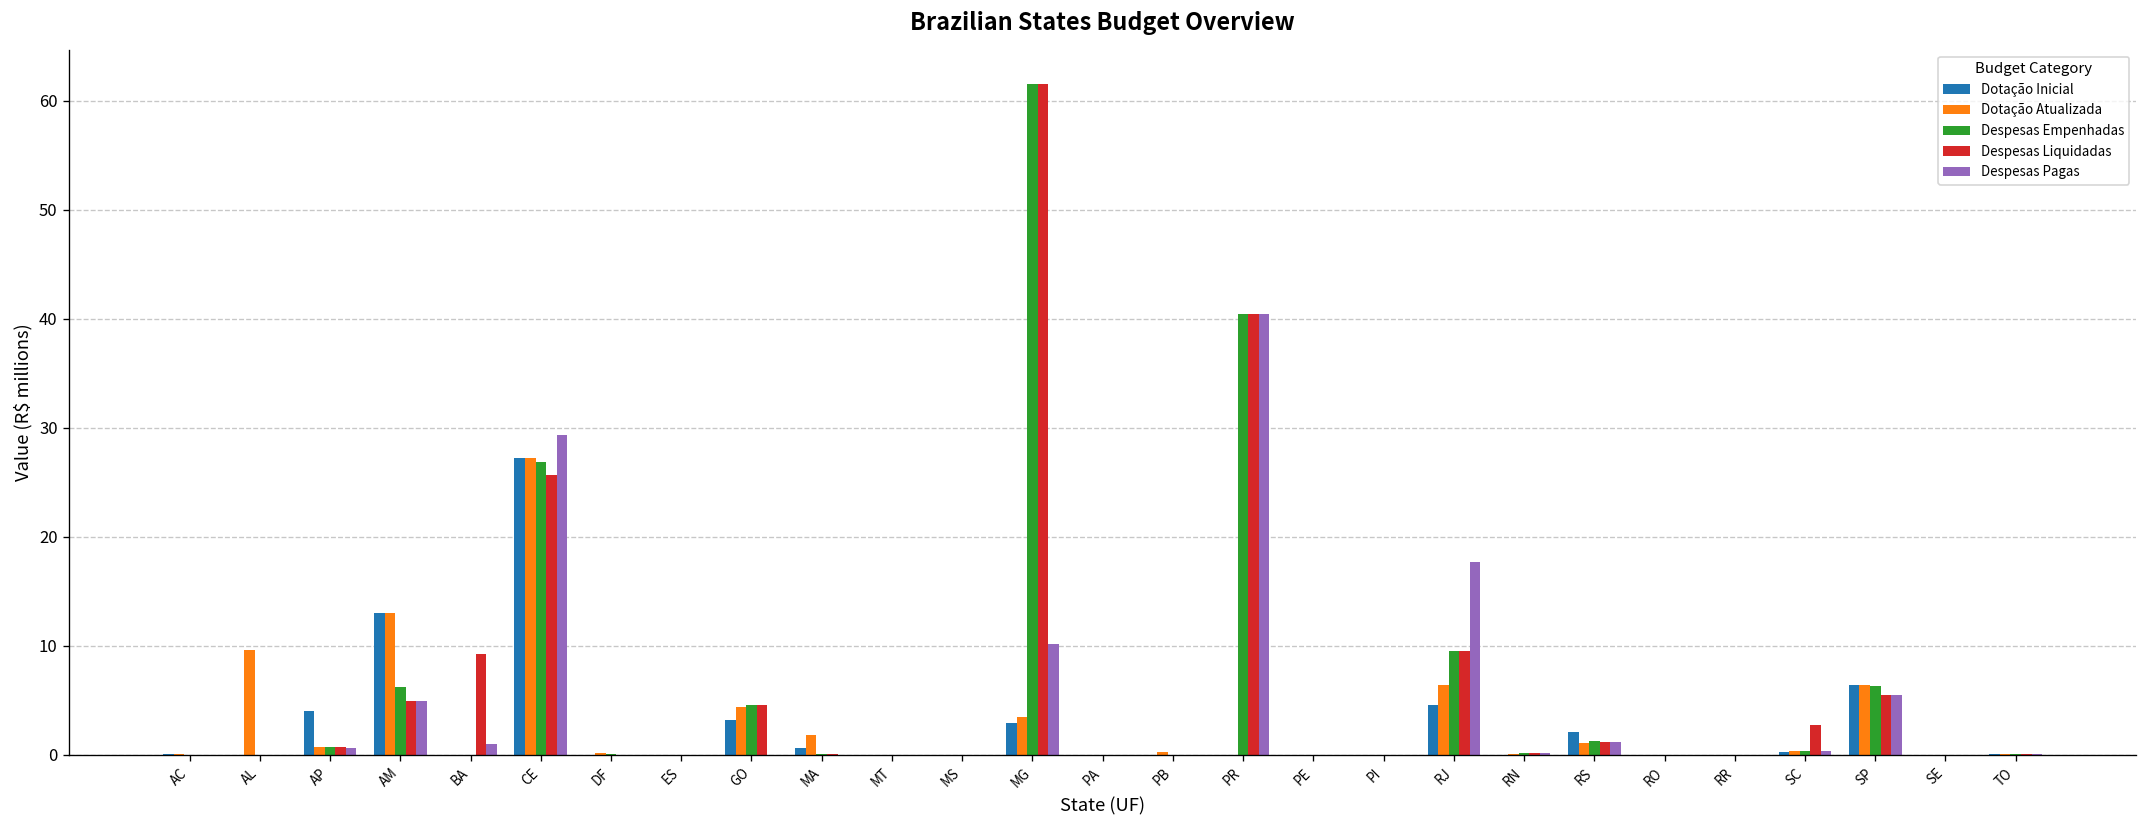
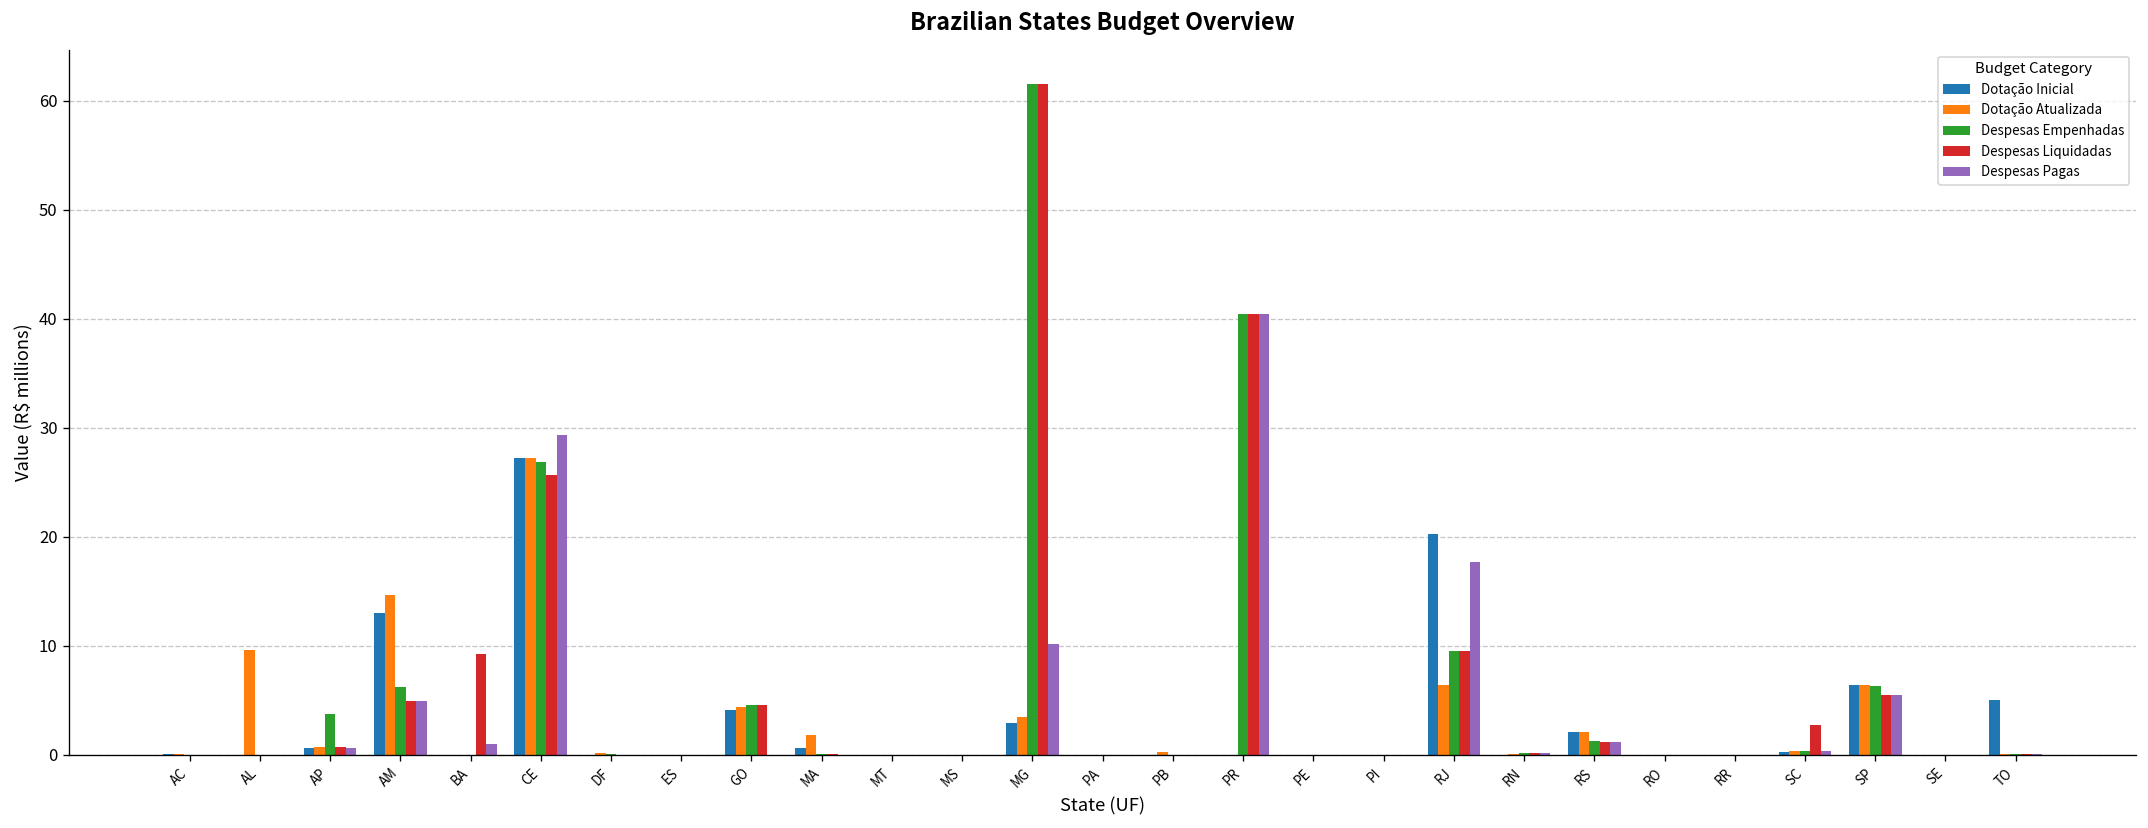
  {
    "Dotação Inicial": {
      "AL": 0,
-     "AP": 4,
+     "AP": 1,
      "AM": 13,
      "BA": 0,
      "CE": 27,
      "DF": 0,
      "ES": 0,
-     "GO": 3,
+     "GO": 4,
      "MA": 1,
      "MT": 0,
      "MS": 0,
      "MG": 3,
      "PA": 0,
      "PB": 0,
      "PR": 0,
      "PE": 0,
      "PI": 0,
-     "RJ": 5,
+     "RJ": 20,
      "RN": 0,
      "RS": 2,
      "RO": 0,
      "RR": 0,
      "SP": 6,
      "SE": 0,
-     "TO": 0
+     "TO": 5
    },
    "Dotação Atualizada": {
      "AL": 10,
      "AP": 1,
-     "AM": 13,
+     "AM": 15,
      "BA": 0,
      "CE": 27,
      "ES": 0,
      "GO": 4,
      "MA": 2,
      "MT": 0,
      "MS": 0,
      "MG": 3,
      "PA": 0,
      "PR": 0,
      "PE": 0,
      "PI": 0,
      "RJ": 6,
-     "RS": 1,
+     "RS": 2,
      "RO": 0,
      "RR": 0,
      "SC": 0,
      "SP": 6,
      "SE": 0
    },
    "Despesas Empenhadas": {
      "AL": 0,
-     "AP": 1,
+     "AP": 4,
      "AM": 6,
      "BA": 0,
      "CE": 27,
      "ES": 0,
      "GO": 5,
      "MT": 0,
      "MS": 0,
      "MG": 62,
      "PA": 0,
      "PB": 0,
      "PR": 40,
      "PE": 0,
      "PI": 0,
      "RJ": 9,
      "RS": 1,
      "RO": 0,
      "RR": 0,
      "SC": 0,
      "SP": 6,
      "SE": 0
    },
    "Despesas Liquidadas": {
      "AL": 0,
      "AP": 1,
      "AM": 5,
      "BA": 9,
      "CE": 26,
      "DF": 0,
      "ES": 0,
      "GO": 5,
      "MT": 0,
      "MS": 0,
      "MG": 62,
      "PA": 0,
      "PB": 0,
      "PR": 40,
      "PE": 0,
      "PI": 0,
      "RJ": 9,
      "RS": 1,
      "RO": 0,
      "RR": 0,
      "SC": 3,
      "SP": 5,
      "SE": 0
    },
    "Despesas Pagas": {
      "AL": 0,
      "AP": 1,
      "AM": 5,
      "BA": 1,
      "CE": 29,
      "DF": 0,
      "ES": 0,
      "MA": 0,
      "MT": 0,
      "MS": 0,
      "MG": 10,
      "PA": 0,
      "PB": 0,
      "PR": 40,
      "PE": 0,
      "PI": 0,
      "RJ": 18,
      "RS": 1,
      "RO": 0,
      "RR": 0,
      "SC": 0,
      "SP": 5,
      "SE": 0
    }
  }
